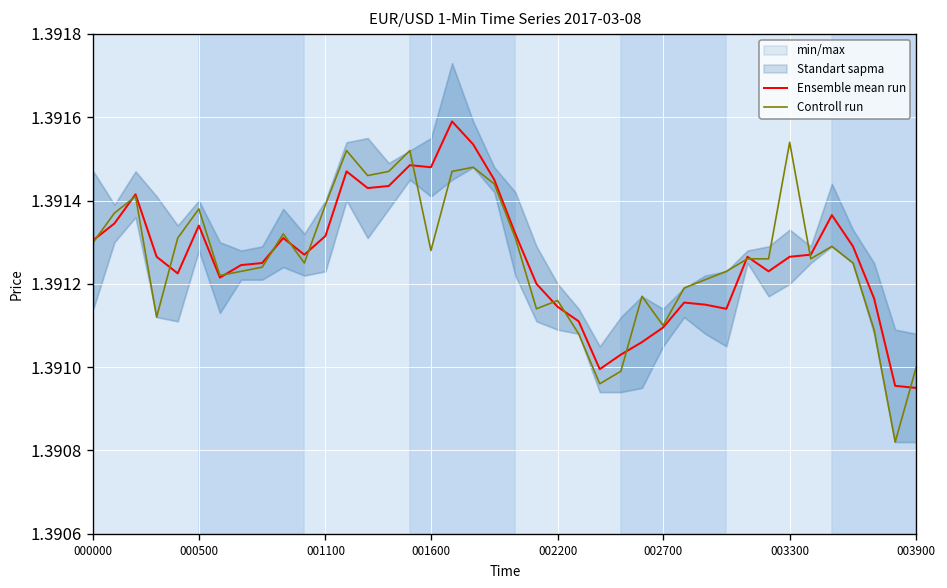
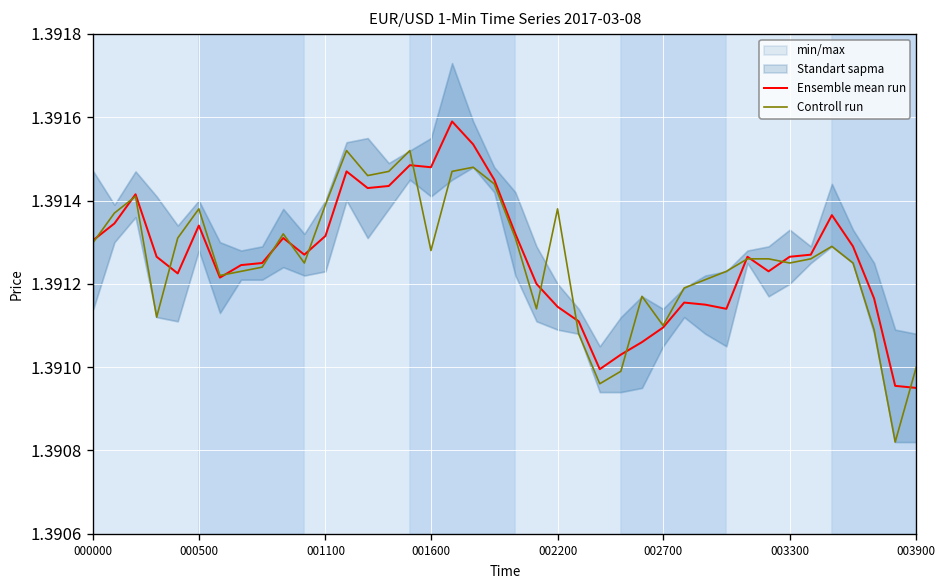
  {
    "Ensemble mean run": {
      "000500": 1.39134,
      "001100": 1.39132,
      "001600": 1.39148,
      "002200": 1.39114,
      "003300": 1.39127,
      "003900": 1.39095
    },
    "Controll run": {
      "000500": 1.39138,
      "001100": 1.39139,
      "001600": 1.39128,
-     "002200": 1.39116,
-     "003300": 1.39154,
+     "002200": 1.39138,
+     "003300": 1.39125,
      "003900": 1.39100
    }
  }
